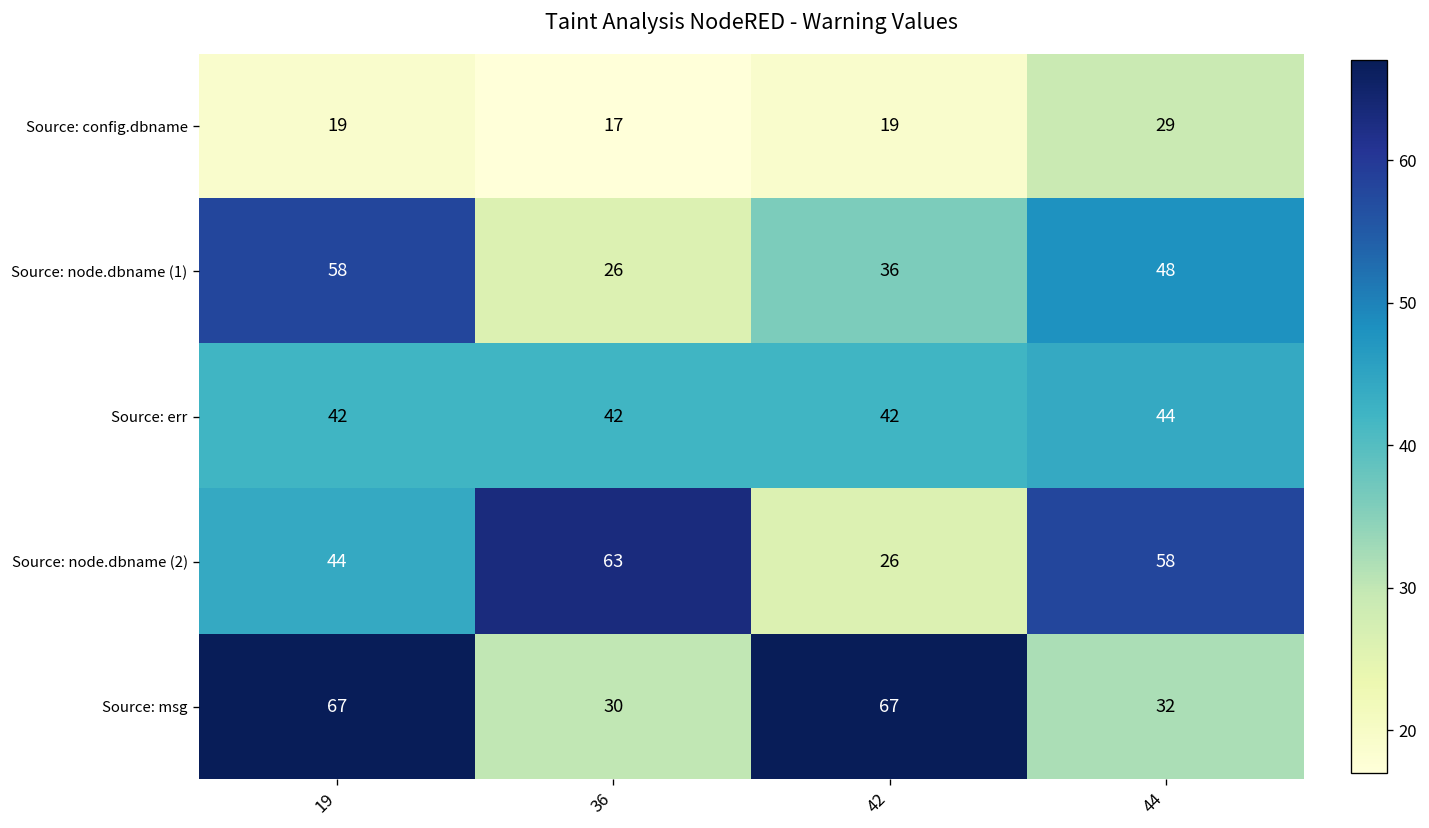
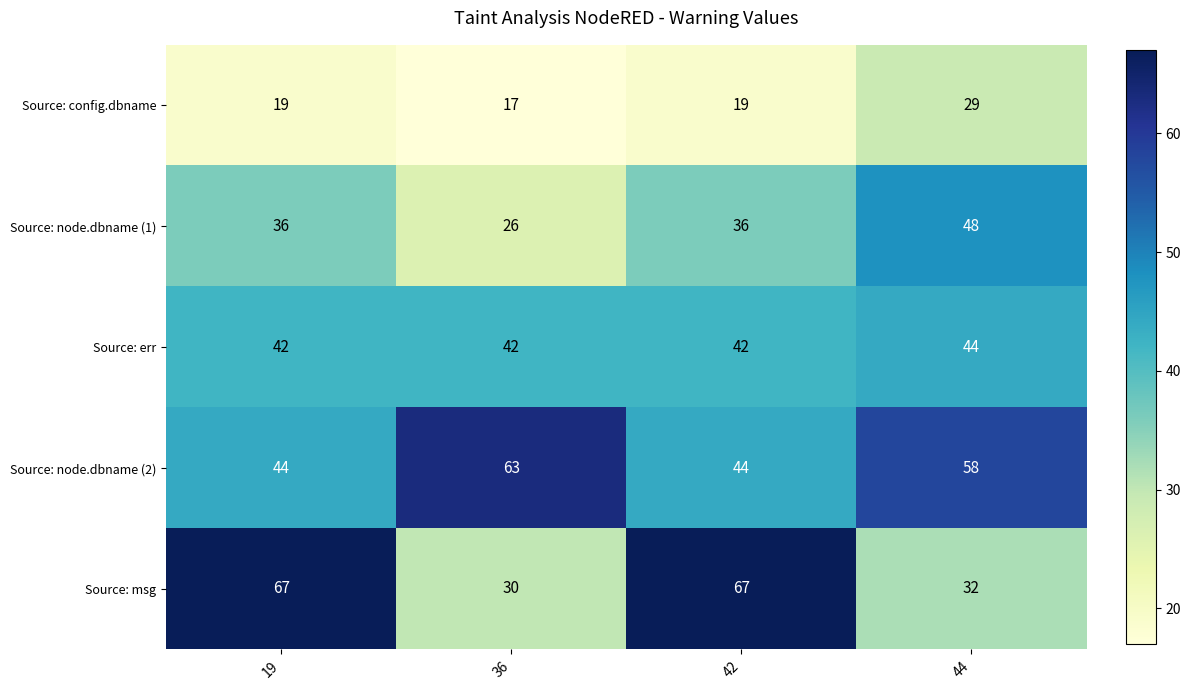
  {
    "Source: config.dbname": {
      "19": 19,
      "36": 17,
      "42": 19,
      "44": 29
    },
    "Source: node.dbname (1)": {
-     "19": 58,
+     "19": 36,
      "36": 26,
      "42": 36,
      "44": 48
    },
    "Source: err": {
      "19": 42,
      "36": 42,
      "42": 42,
      "44": 44
    },
    "Source: node.dbname (2)": {
      "19": 44,
      "36": 63,
-     "42": 26,
+     "42": 44,
      "44": 58
    },
    "Source: msg": {
      "19": 67,
      "36": 30,
      "42": 67,
      "44": 32
    }
  }
